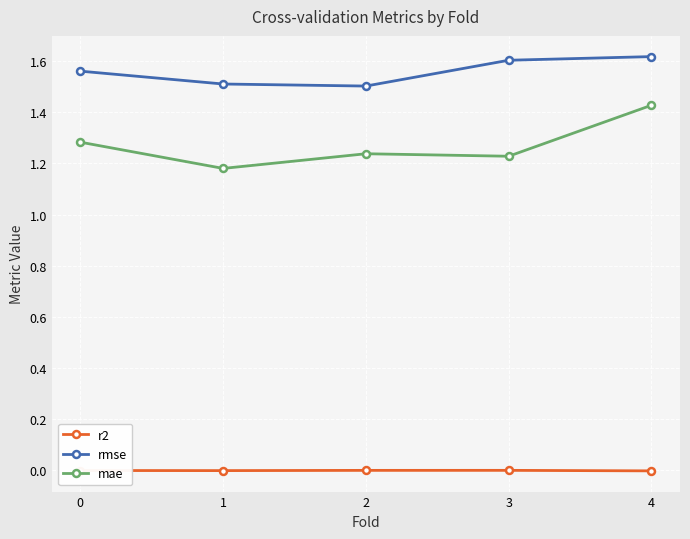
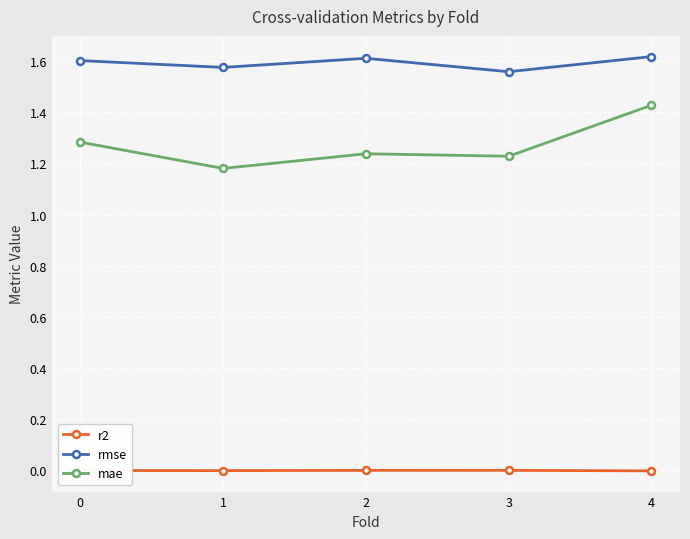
  {
    "r2": {
      "1": 0.00,
      "2": 0.00,
      "3": 0.00,
      "4": 0.00
    },
    "rmse": {
-     "0": 1.56,
-     "1": 1.51,
-     "2": 1.50,
-     "3": 1.60,
+     "0": 1.60,
+     "1": 1.58,
+     "2": 1.61,
+     "3": 1.56,
      "4": 1.62
    },
    "mae": {
      "0": 1.28,
      "1": 1.18,
      "2": 1.24,
      "3": 1.23,
      "4": 1.43
    }
  }
